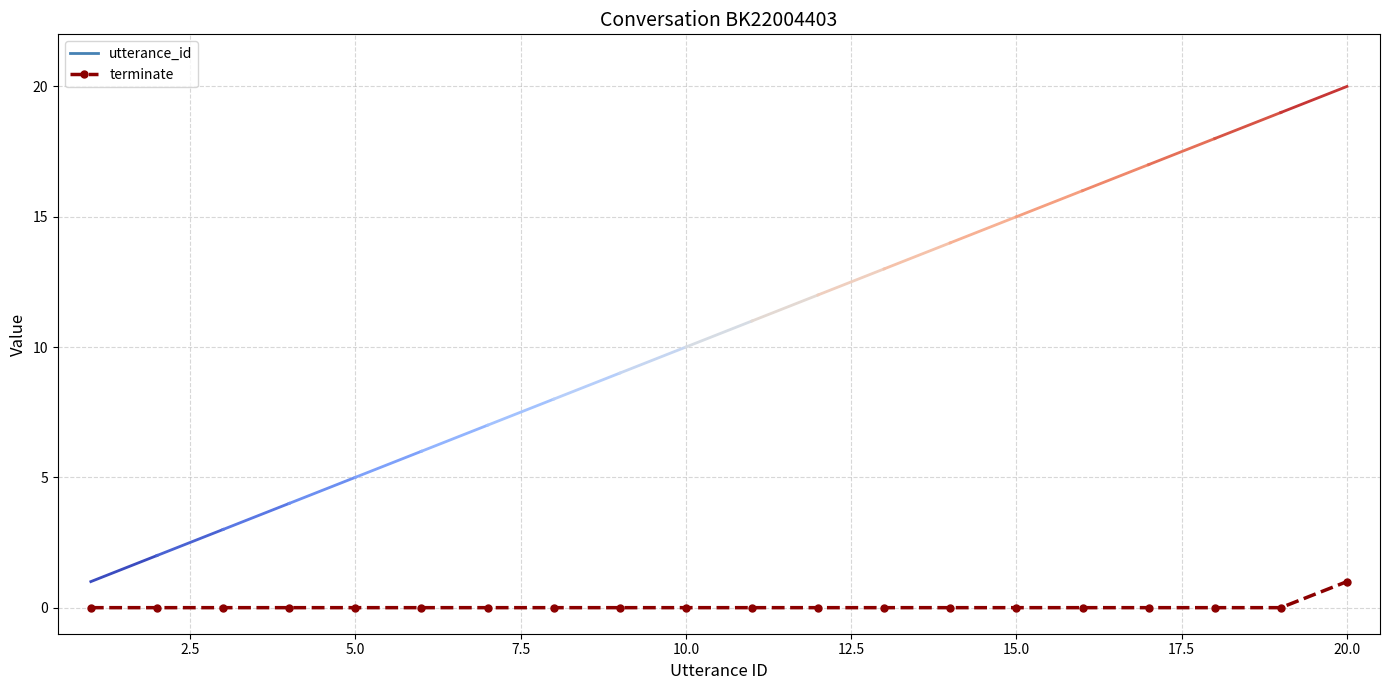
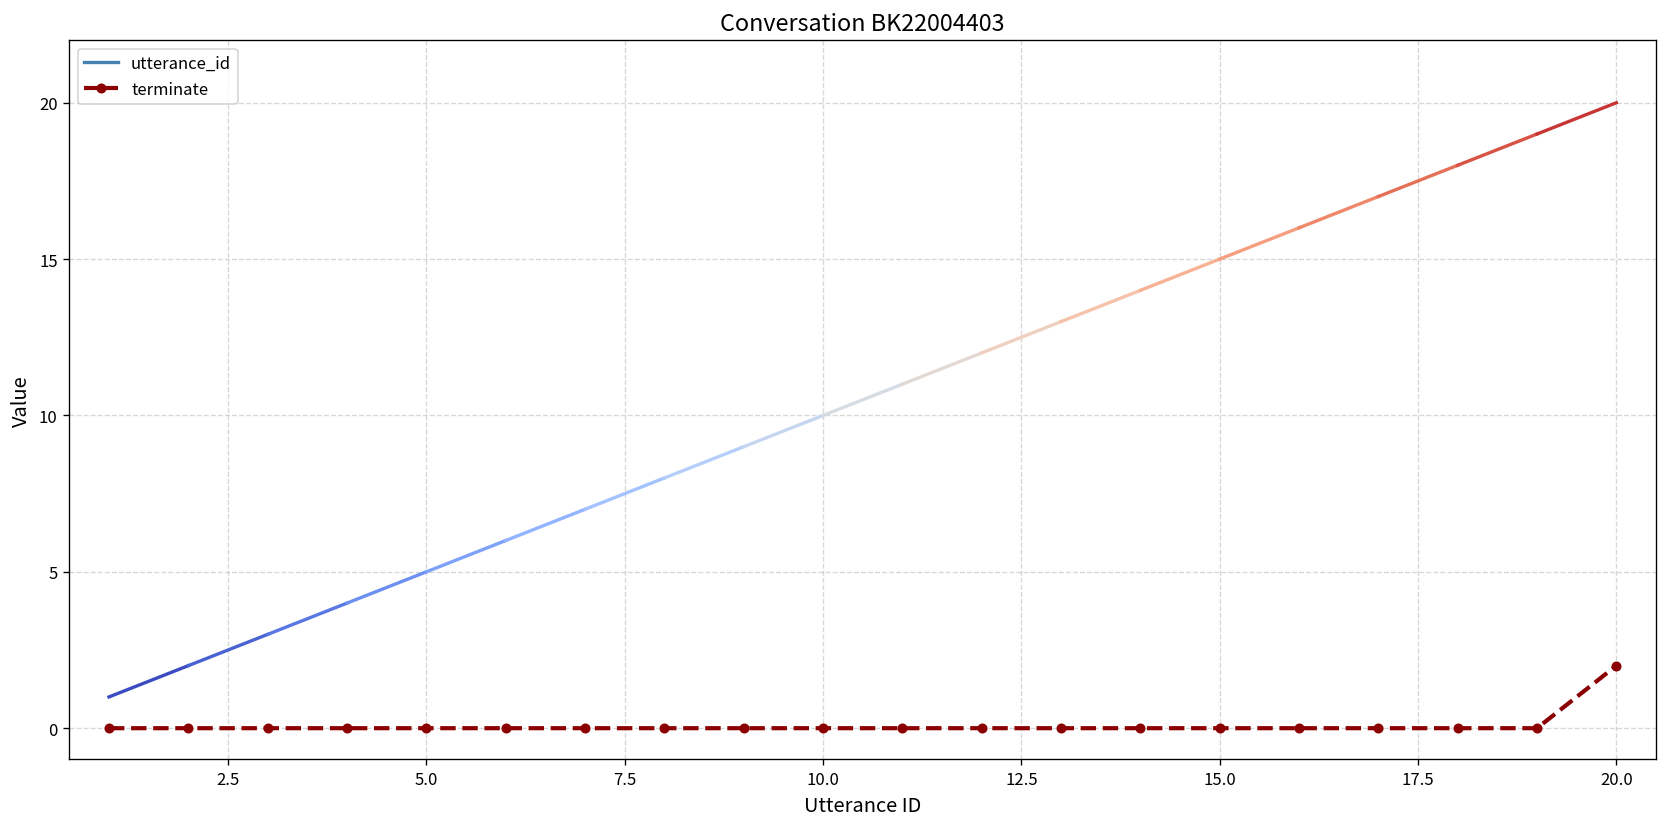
  {
    "terminate": {
      "5.0": 0,
      "10.0": 0,
      "15.0": 0,
-     "20.0": 1
+     "20.0": 2
    }
  }
